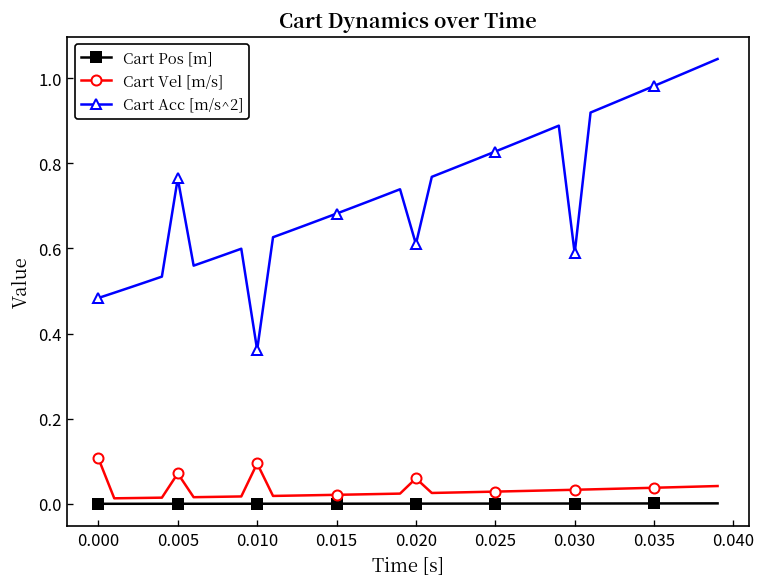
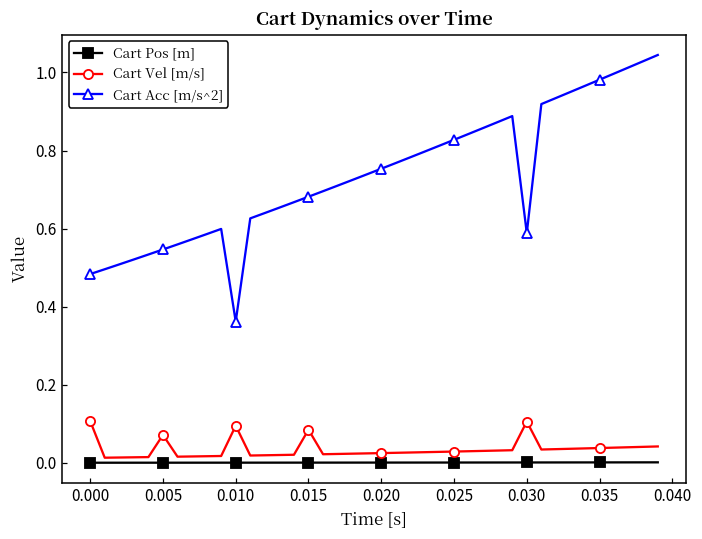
  {
    "Cart Pos [m]": {
      "0.000": 0.00,
      "0.005": 0.00,
      "0.010": 0.00,
      "0.015": 0.00,
      "0.020": 0.00,
      "0.025": 0.00,
      "0.030": 0.00,
      "0.035": 0.00
    },
    "Cart Vel [m/s]": {
      "0.000": 0.11,
      "0.005": 0.07,
      "0.010": 0.10,
-     "0.015": 0.02,
-     "0.020": 0.06,
+     "0.015": 0.08,
+     "0.020": 0.02,
      "0.025": 0.03,
-     "0.030": 0.03,
+     "0.030": 0.11,
      "0.035": 0.04
    },
    "Cart Acc [m/s^2]": {
      "0.000": 0.48,
-     "0.005": 0.76,
+     "0.005": 0.55,
      "0.010": 0.36,
      "0.015": 0.68,
-     "0.020": 0.61,
+     "0.020": 0.75,
      "0.025": 0.83,
      "0.030": 0.59,
      "0.035": 0.98
    }
  }
